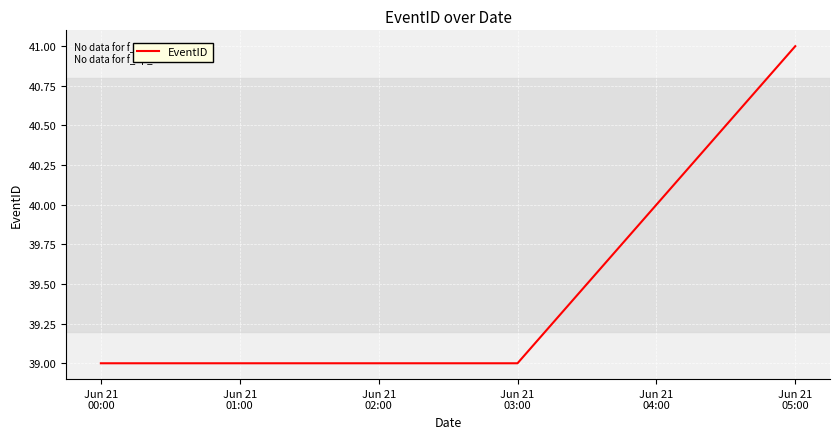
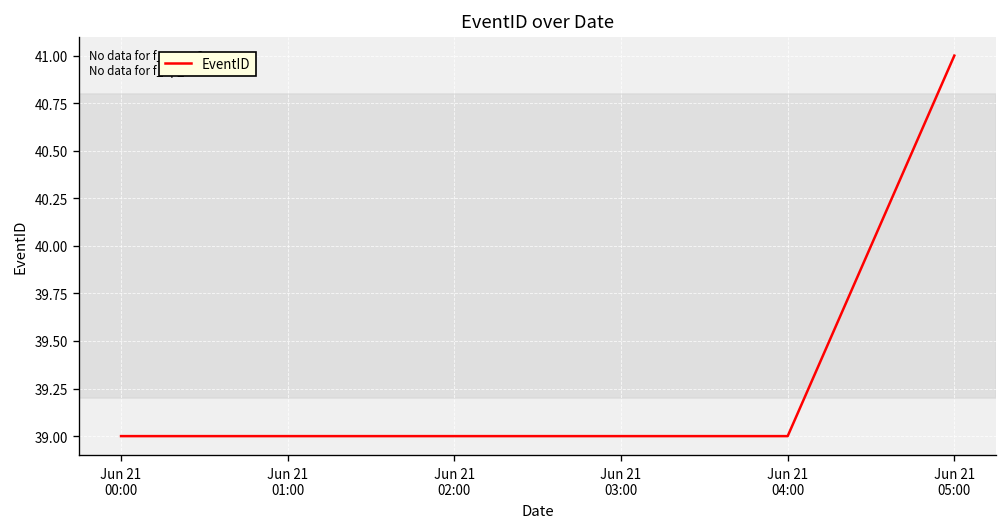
  {
    "Jun 21 00:00": 39,
    "Jun 21 01:00": 39,
    "Jun 21 02:00": 39,
    "Jun 21 03:00": 39,
-   "Jun 21 04:00": 40,
+   "Jun 21 04:00": 39,
    "Jun 21 05:00": 41
  }
